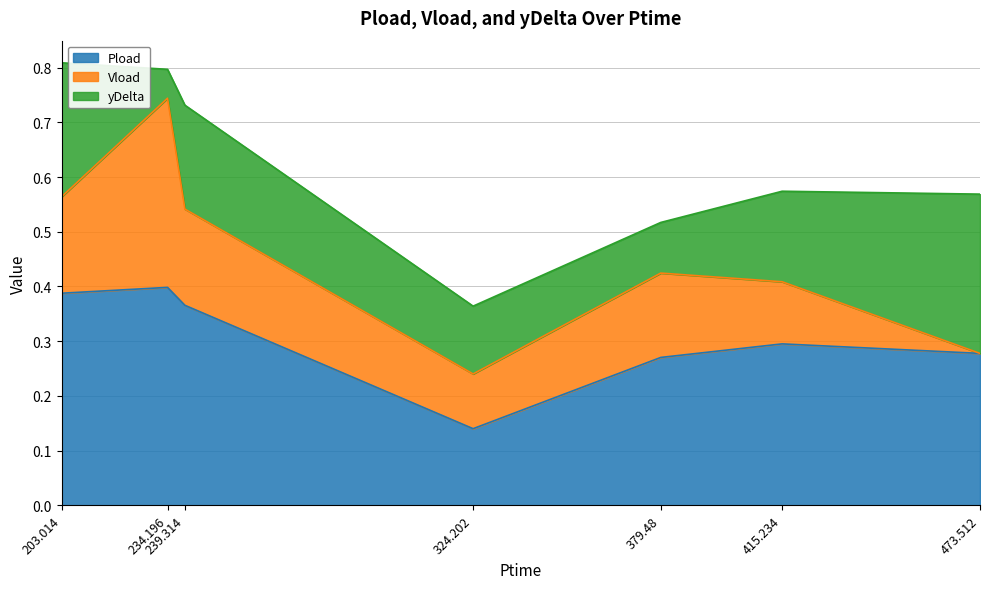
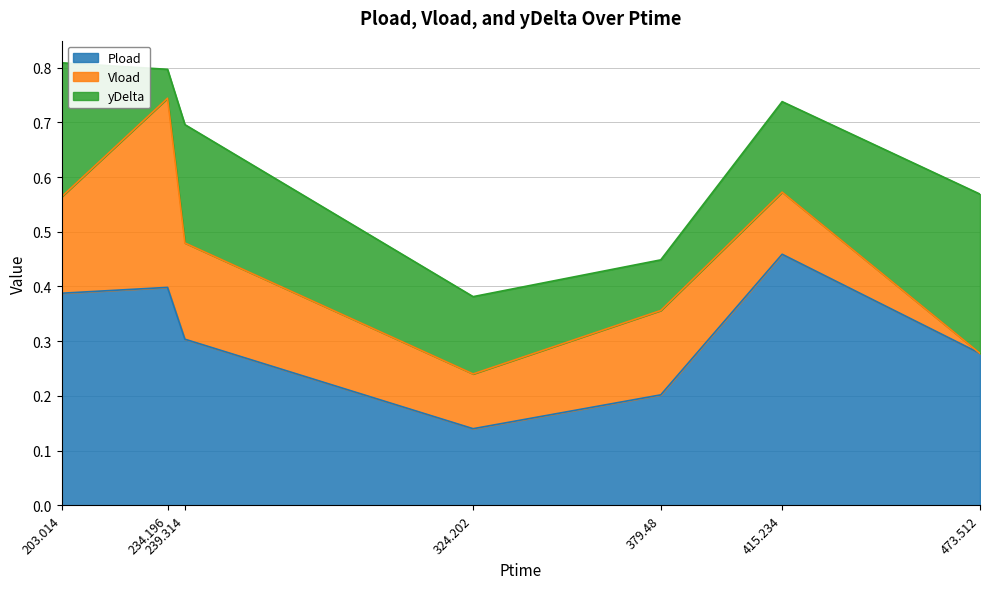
  {
    "Pload": {
      "203.014": 0.39,
      "234.196": 0.40,
-     "239.314": 0.37,
+     "239.314": 0.30,
      "324.202": 0.14,
-     "379.48": 0.27,
-     "415.234": 0.30
+     "379.48": 0.20,
+     "415.234": 0.46
    },
    "Vload": {
      "203.014": 0.18,
      "234.196": 0.35,
      "239.314": 0.18,
      "324.202": 0.10,
      "379.48": 0.15,
      "415.234": 0.11
    },
    "yDelta": {
      "203.014": 0.24,
      "234.196": 0.05,
-     "239.314": 0.19,
-     "324.202": 0.12,
+     "239.314": 0.22,
+     "324.202": 0.14,
      "379.48": 0.09,
      "415.234": 0.17,
      "473.512": 0.29
    }
  }
